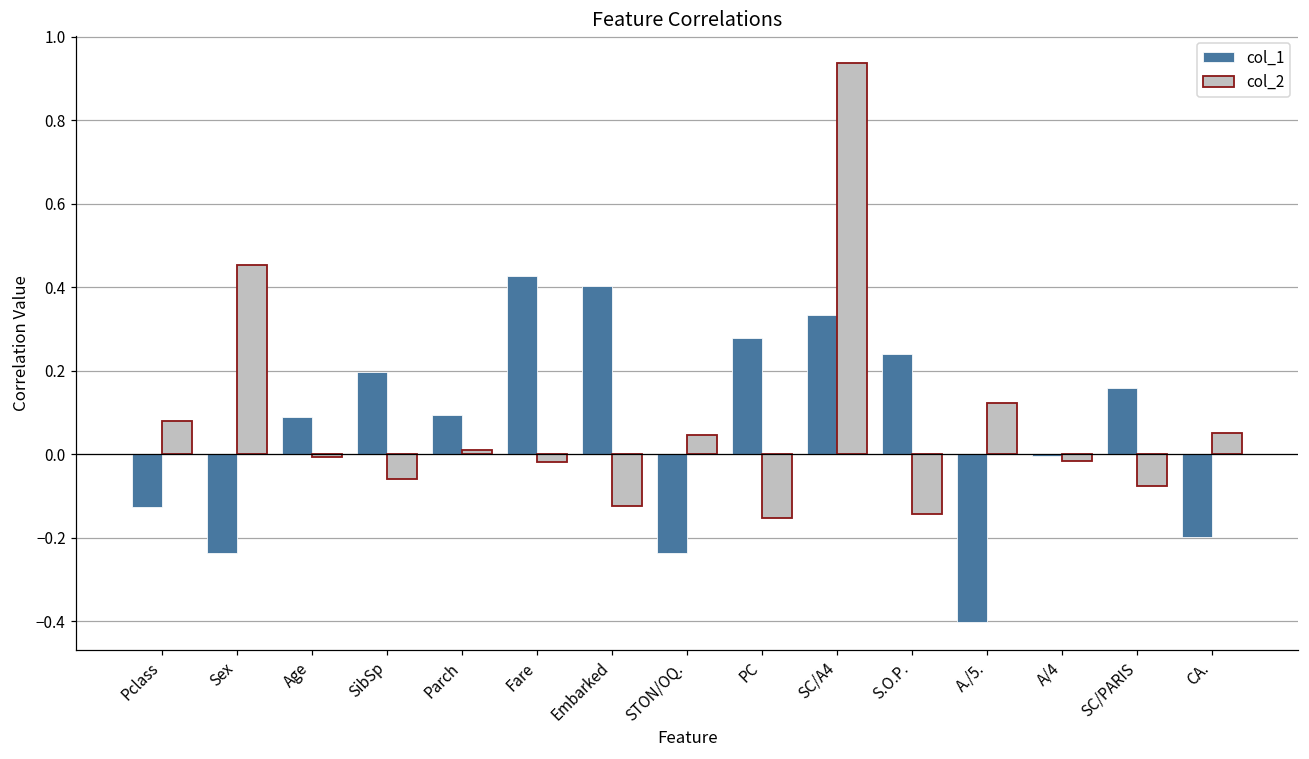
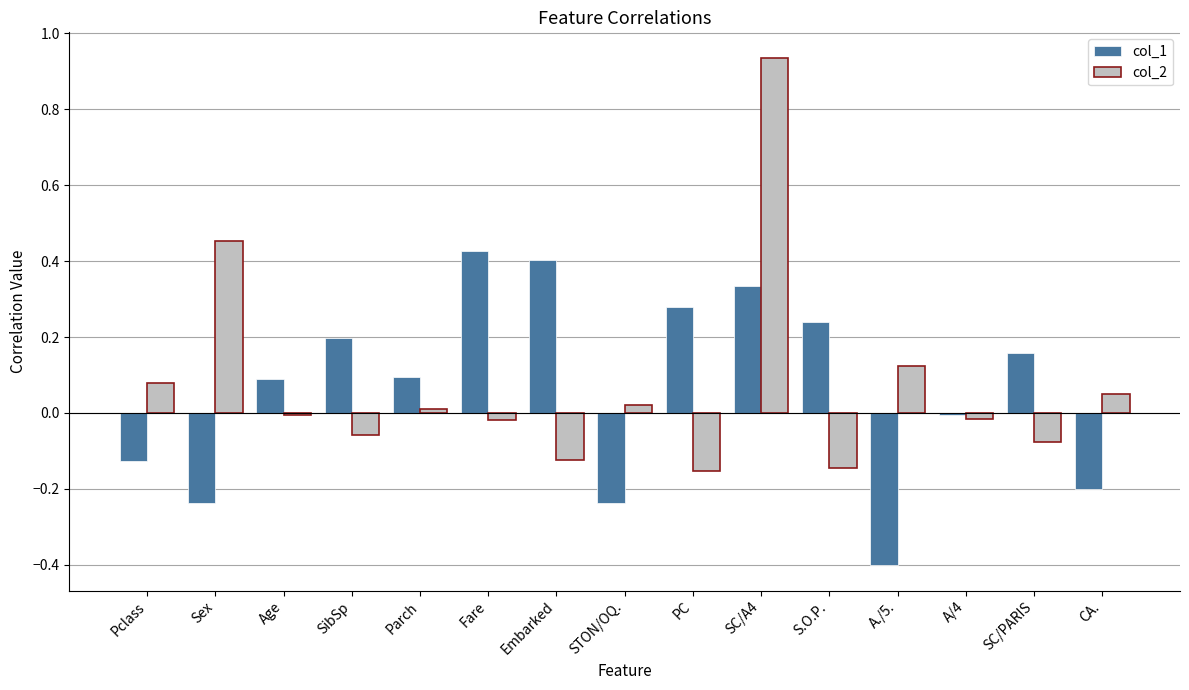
  {
    "col_1": {
      "Pclass": -0.13,
      "Sex": -0.24,
      "Age": 0.09,
      "SibSp": 0.20,
      "Parch": 0.09,
      "Fare": 0.43,
      "Embarked": 0.40,
      "STON/OQ.": -0.24,
      "PC": 0.28,
      "SC/A4": 0.33,
      "S.O.P.": 0.24,
      "A./5.": -0.40,
      "SC/PARIS": 0.16,
      "CA.": -0.20
    },
    "col_2": {
      "Pclass": 0.08,
      "Sex": 0.45,
      "SibSp": -0.06,
      "Parch": 0.01,
      "Fare": -0.02,
      "Embarked": -0.12,
-     "STON/OQ.": 0.05,
+     "STON/OQ.": 0.02,
      "PC": -0.15,
      "SC/A4": 0.94,
      "S.O.P.": -0.14,
      "A./5.": 0.12,
      "A/4": -0.02,
      "SC/PARIS": -0.08,
      "CA.": 0.05
    }
  }
